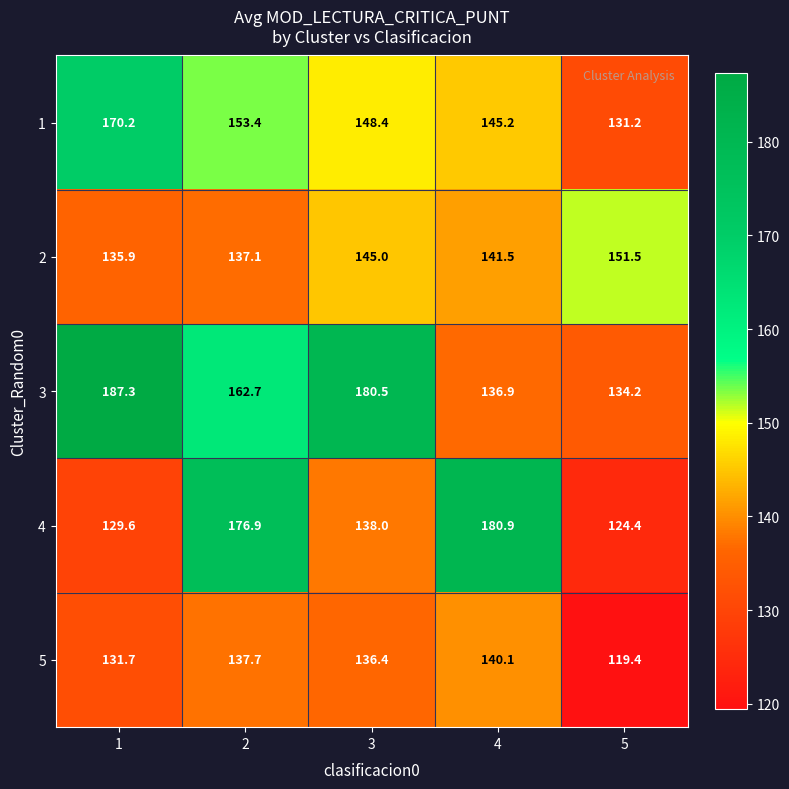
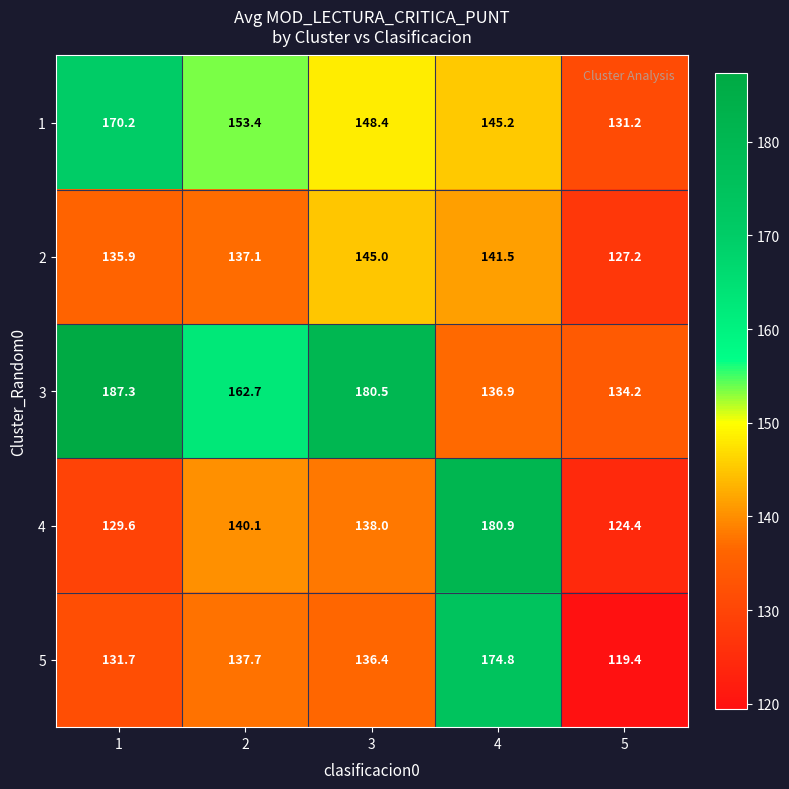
  {
    "1": {
      "1": 170.2,
      "2": 153.4,
      "3": 148.4,
      "4": 145.2
    },
    "2": {
      "1": 135.9,
      "2": 137.1,
      "3": 145.0,
      "4": 141.5,
-     "5": 151.5
+     "5": 127.2
    },
    "3": {
      "1": 187.3,
      "2": 162.7,
      "3": 180.5,
      "4": 136.9,
      "5": 134.2
    },
    "4": {
      "1": 129.6,
-     "2": 176.9,
+     "2": 140.1,
      "3": 138.0,
      "4": 180.9,
      "5": 124.4
    },
    "5": {
      "1": 131.7,
      "2": 137.7,
      "3": 136.4,
-     "4": 140.1,
+     "4": 174.8,
      "5": 119.4
    }
  }
